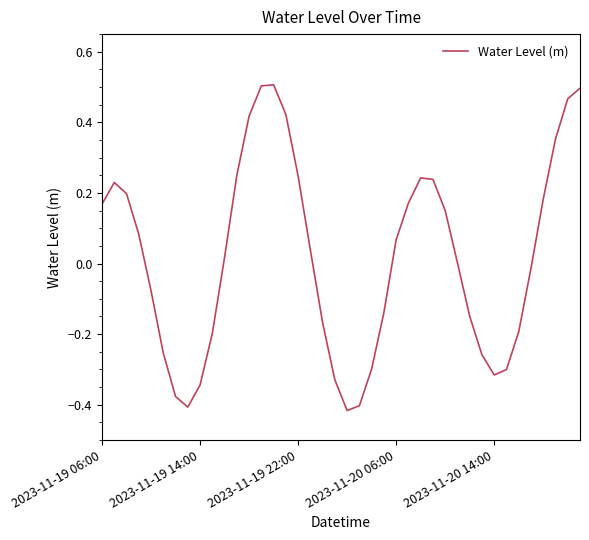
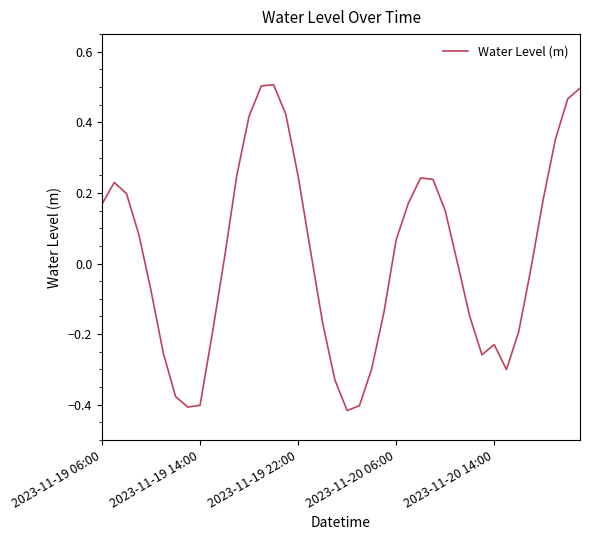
  {
    "2023-11-19 06:00": 0.17,
-   "2023-11-19 14:00": -0.34,
+   "2023-11-19 14:00": -0.40,
    "2023-11-19 22:00": 0.25,
    "2023-11-20 06:00": 0.07,
-   "2023-11-20 14:00": -0.32
+   "2023-11-20 14:00": -0.23
  }
